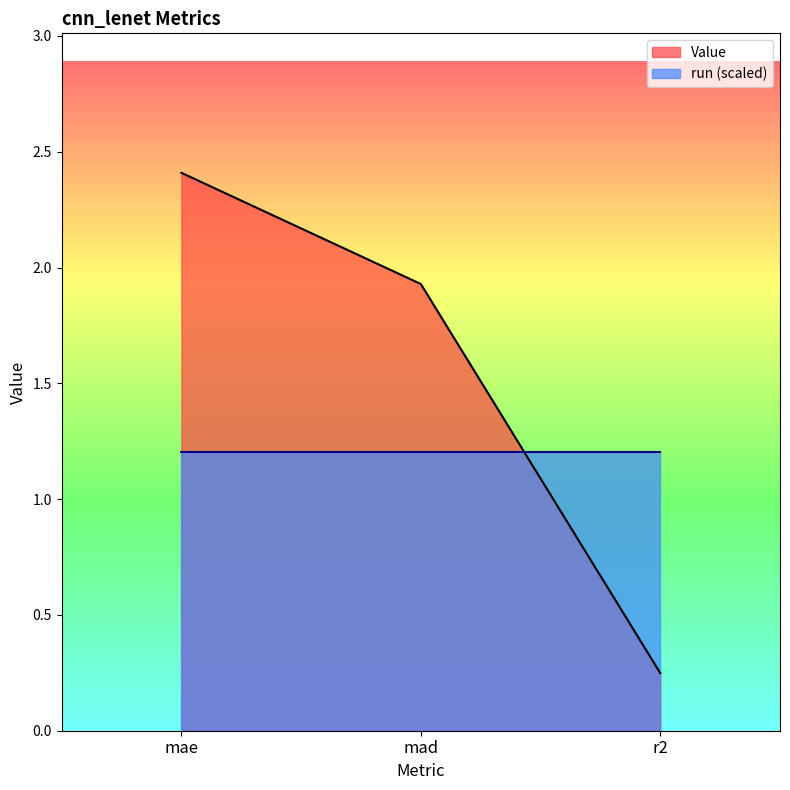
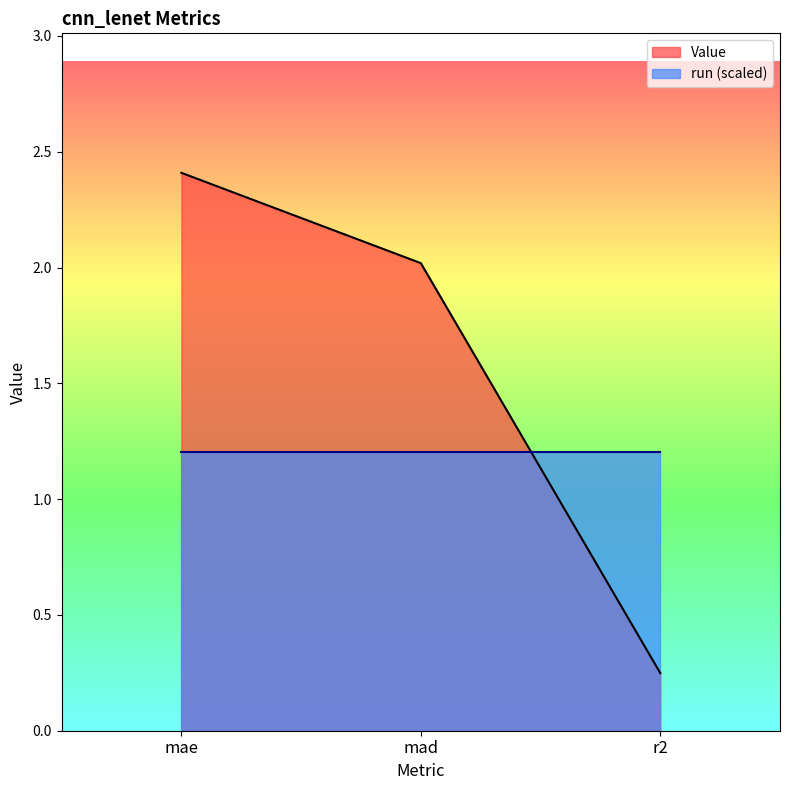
  {
    "Value": {
      "mae": 2.41,
-     "mad": 1.93,
+     "mad": 2.02,
      "r2": 0.25
    },
    "run (scaled)": {
      "mae": 1.20,
      "mad": 1.20,
      "r2": 1.20
    }
  }
